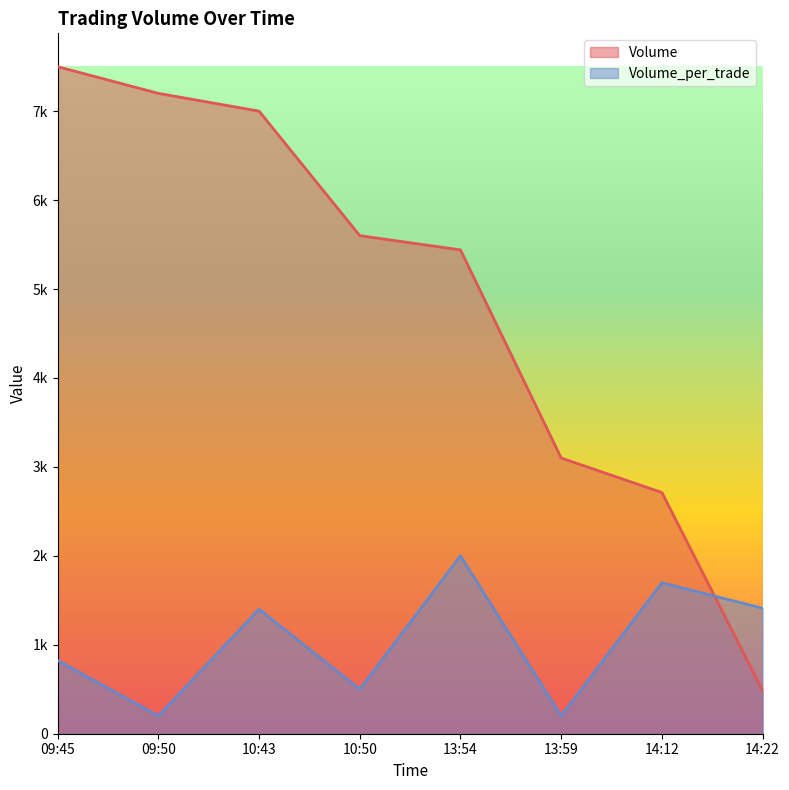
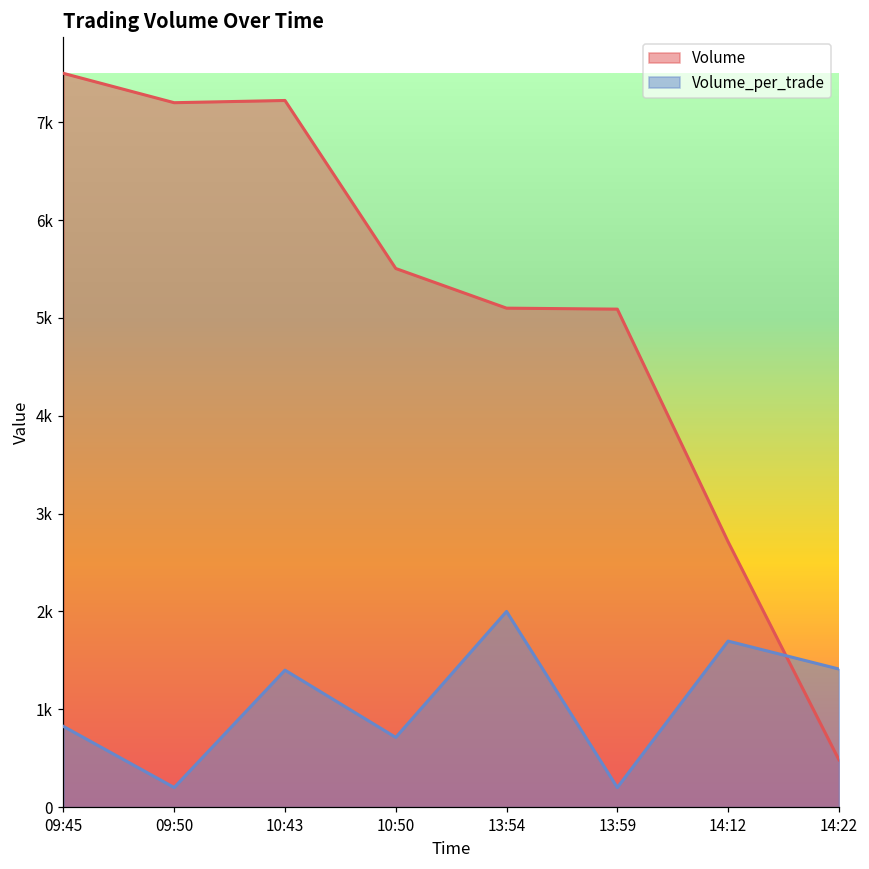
  {
    "Volume": {
      "09:45": 7500,
      "09:50": 7200,
-     "10:43": 7000,
-     "10:50": 5600,
-     "13:54": 5400,
-     "13:59": 3100,
+     "10:43": 7200,
+     "10:50": 5500,
+     "13:54": 5100,
+     "13:59": 5100,
      "14:12": 2700,
      "14:22": 500
    },
    "Volume_per_trade": {
      "09:45": 800,
      "09:50": 200,
      "10:43": 1400,
-     "10:50": 500,
+     "10:50": 700,
      "13:54": 2000,
      "13:59": 200,
      "14:12": 1700,
      "14:22": 1400
    }
  }
